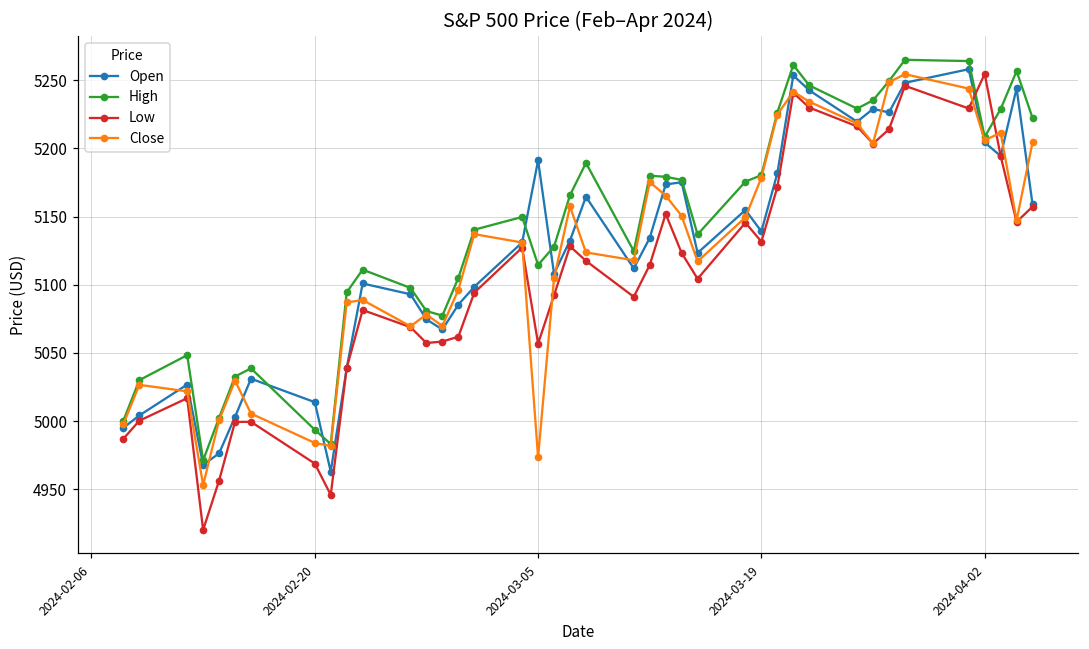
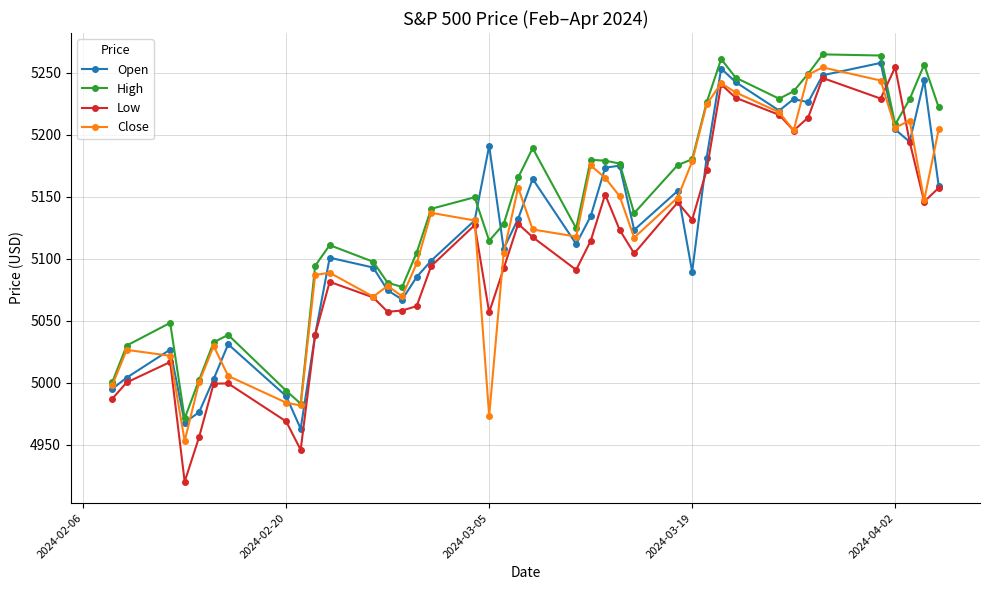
  {
    "Open": {
-     "2024-02-20": 5014,
+     "2024-02-20": 4989,
      "2024-03-05": 5191,
-     "2024-03-19": 5139
+     "2024-03-19": 5090
    },
    "High": {
      "2024-02-20": 4994,
      "2024-03-05": 5115,
      "2024-04-02": 5208
    },
    "Low": {
      "2024-02-20": 4969,
      "2024-03-05": 5057,
      "2024-03-19": 5132,
      "2024-04-02": 5255
    },
    "Close": {
      "2024-02-20": 4984,
      "2024-03-05": 4974
    }
  }
